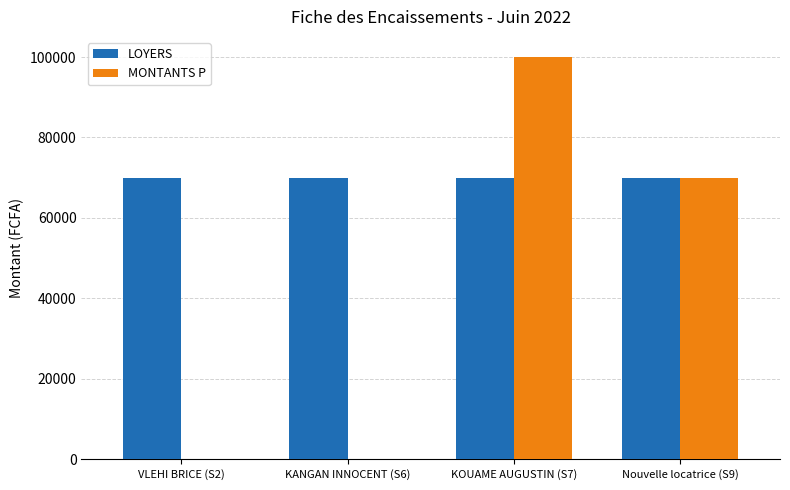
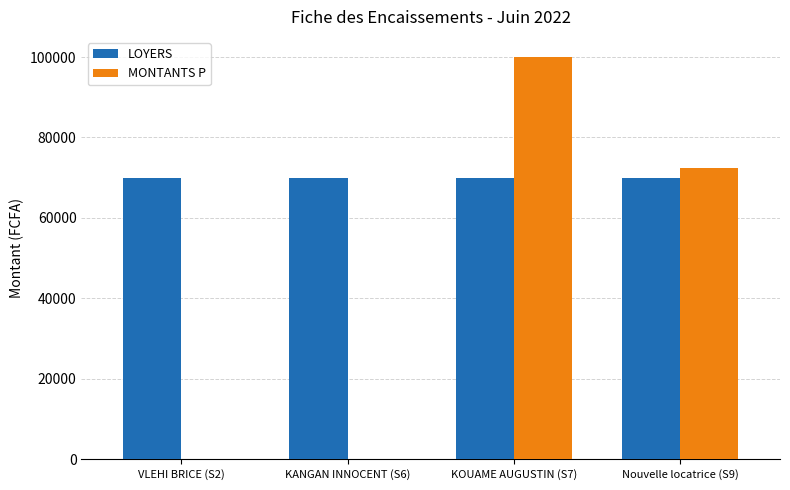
  {
    "LOYERS": {
      "VLEHI BRICE (S2)": 70000,
      "KANGAN INNOCENT (S6)": 70000,
      "KOUAME AUGUSTIN (S7)": 70000,
      "Nouvelle locatrice (S9)": 70000
    },
    "MONTANTS P": {
      "VLEHI BRICE (S2)": 0,
      "KANGAN INNOCENT (S6)": 0,
      "KOUAME AUGUSTIN (S7)": 100000,
-     "Nouvelle locatrice (S9)": 70000
+     "Nouvelle locatrice (S9)": 72000
    }
  }
